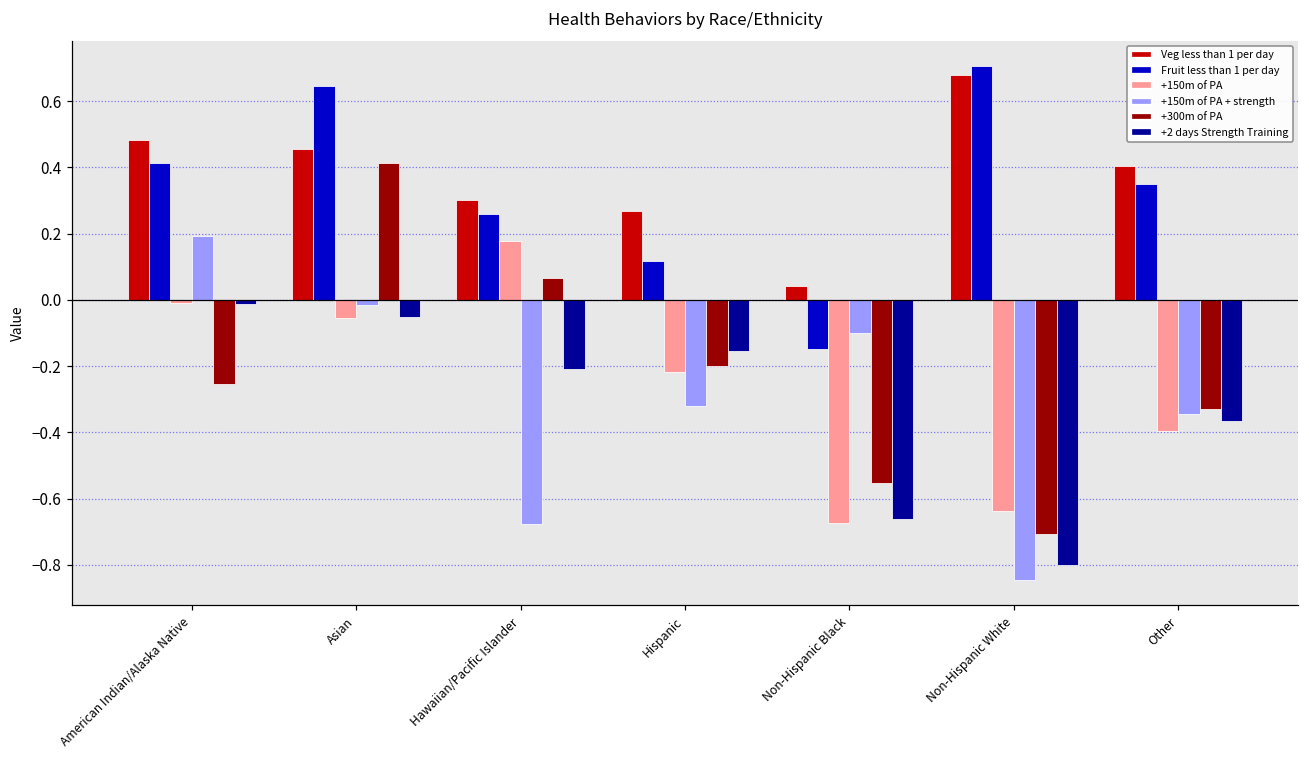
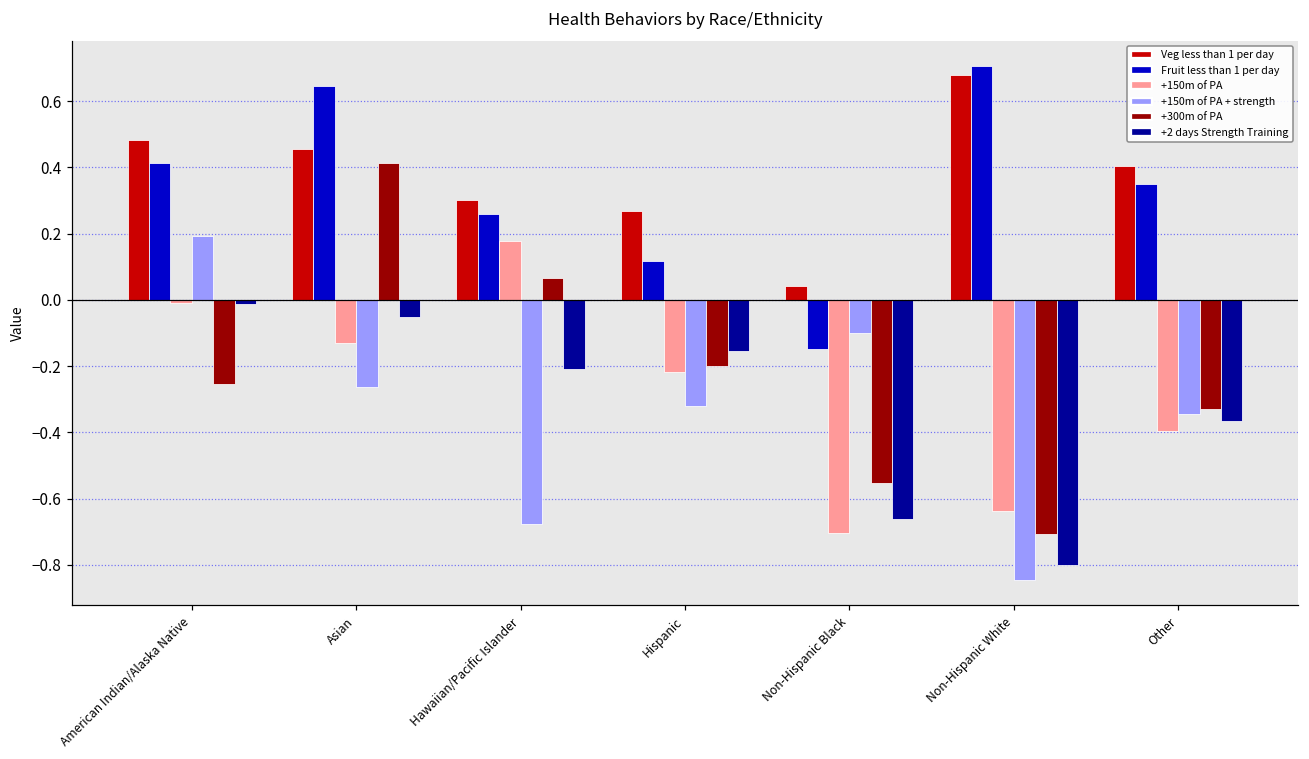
  {
    "+150m of PA": {
-     "Asian": -0.05,
+     "Asian": -0.13,
      "Hawaiian/Pacific Islander": 0.18,
      "Hispanic": -0.22,
-     "Non-Hispanic Black": -0.67,
+     "Non-Hispanic Black": -0.70,
      "Non-Hispanic White": -0.64,
      "Other": -0.40
    },
    "+150m of PA + strength": {
      "American Indian/Alaska Native": 0.19,
-     "Asian": -0.02,
+     "Asian": -0.26,
      "Hawaiian/Pacific Islander": -0.68,
      "Hispanic": -0.32,
      "Non-Hispanic Black": -0.10,
      "Non-Hispanic White": -0.85,
      "Other": -0.34
    }
  }
